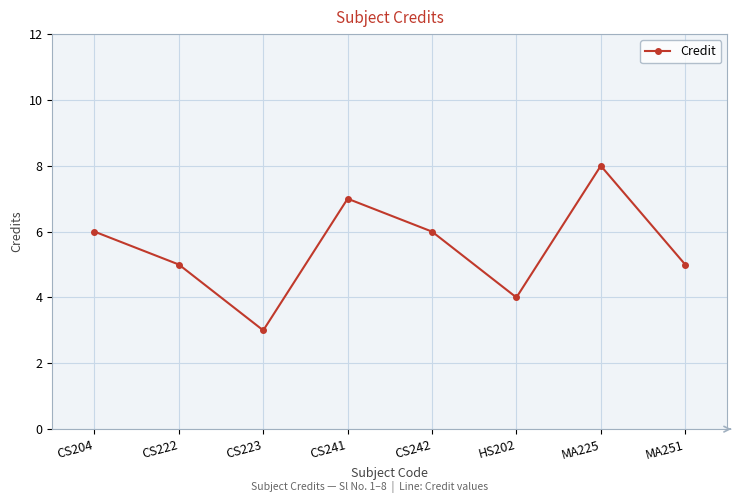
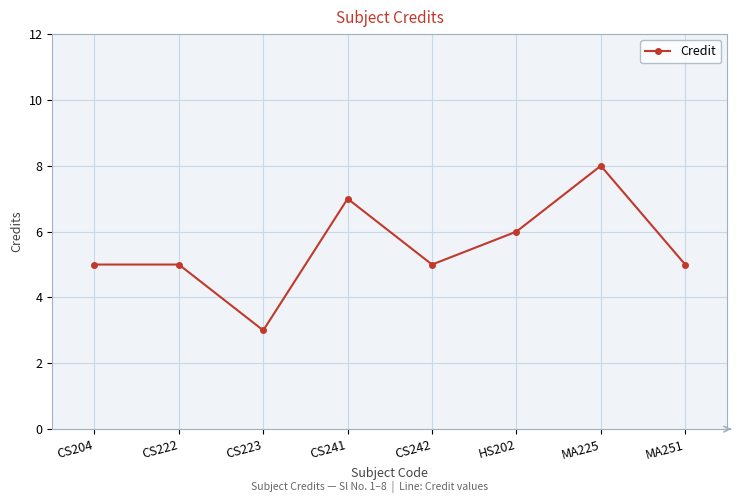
  {
-   "CS204": 6,
+   "CS204": 5,
    "CS222": 5,
    "CS223": 3,
    "CS241": 7,
-   "CS242": 6,
-   "HS202": 4,
+   "CS242": 5,
+   "HS202": 6,
    "MA225": 8,
    "MA251": 5
  }
